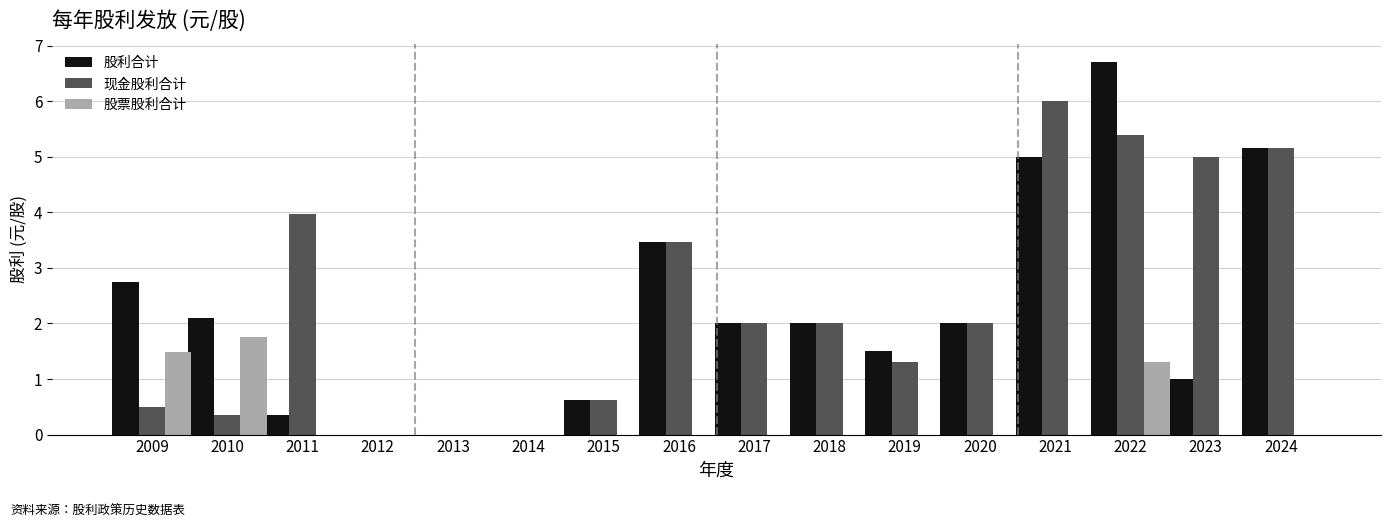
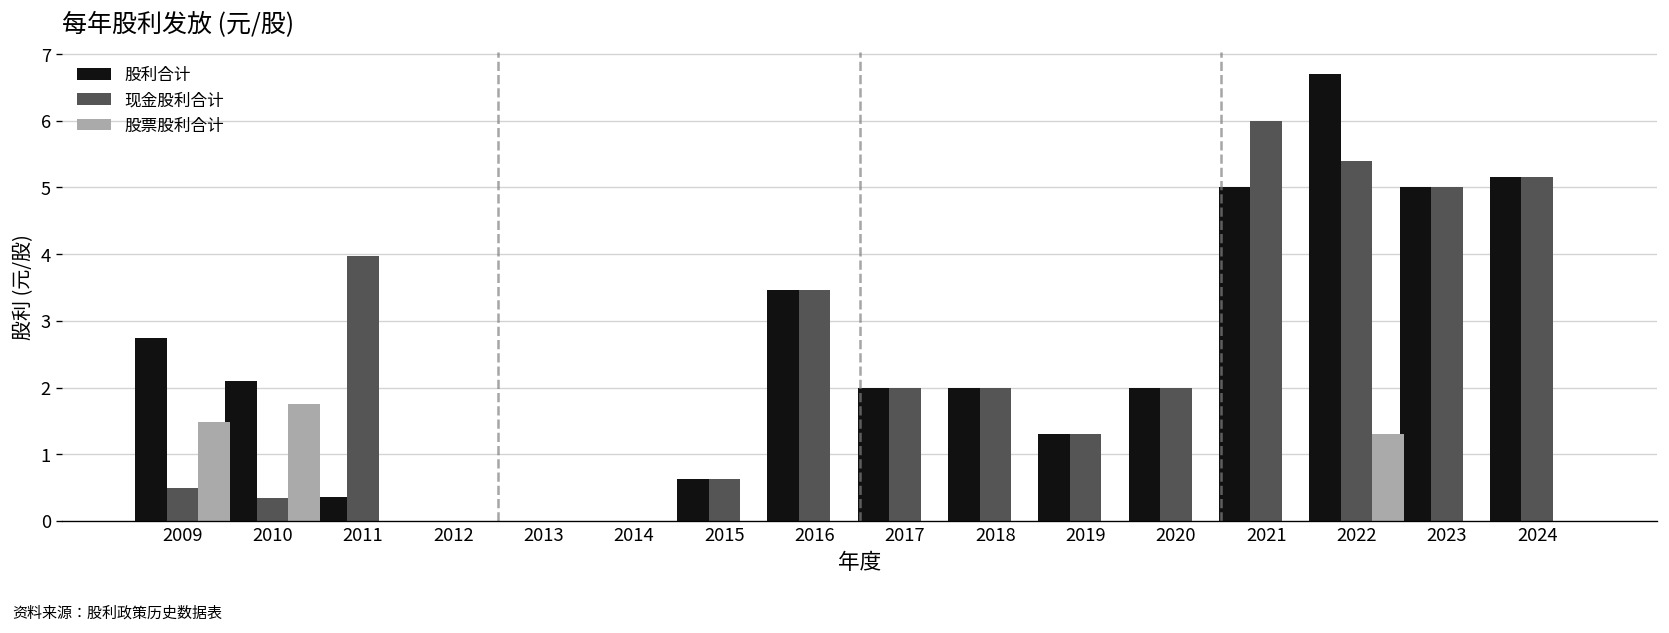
  {
    "股利合计": {
      "2009": 2.8,
      "2010": 2.1,
      "2011": 0.4,
      "2012": 0.0,
      "2013": 0.0,
      "2014": 0.0,
      "2015": 0.6,
      "2016": 3.5,
      "2017": 2.0,
      "2018": 2.0,
-     "2019": 1.5,
+     "2019": 1.3,
      "2020": 2.0,
      "2021": 5.0,
      "2022": 6.7,
-     "2023": 1,
+     "2023": 5,
      "2024": 5.2
    },
    "现金股利合计": {
      "2009": 0.5,
      "2010": 0.4,
      "2011": 4.0,
      "2012": 0.0,
      "2013": 0.0,
      "2014": 0.0,
      "2015": 0.6,
      "2016": 3.5,
      "2017": 2.0,
      "2018": 2.0,
      "2019": 1.3,
      "2020": 2.0,
      "2021": 6.0,
      "2022": 5.4,
      "2023": 5.0,
      "2024": 5.2
    },
    "股票股利合计": {
      "2009": 1.5,
      "2010": 1.8,
      "2011": 0.0,
      "2012": 0.0,
      "2013": 0.0,
      "2014": 0.0,
      "2015": 0.0,
      "2016": 0.0,
      "2017": 0.0,
      "2018": 0.0,
      "2019": 0.0,
      "2020": 0.0,
      "2021": 0.0,
      "2022": 1.3,
      "2023": 0.0,
      "2024": 0.0
    }
  }
